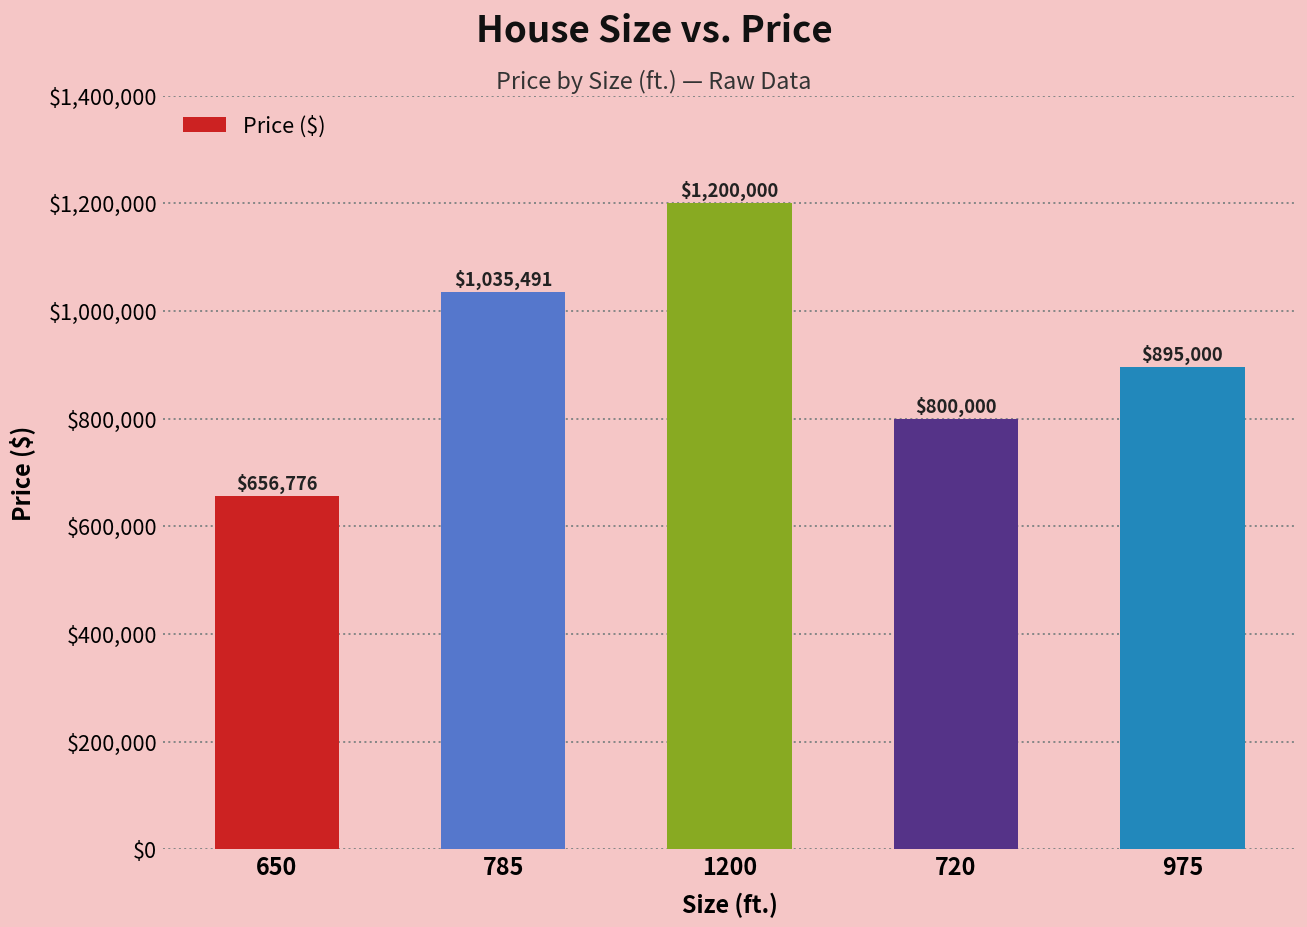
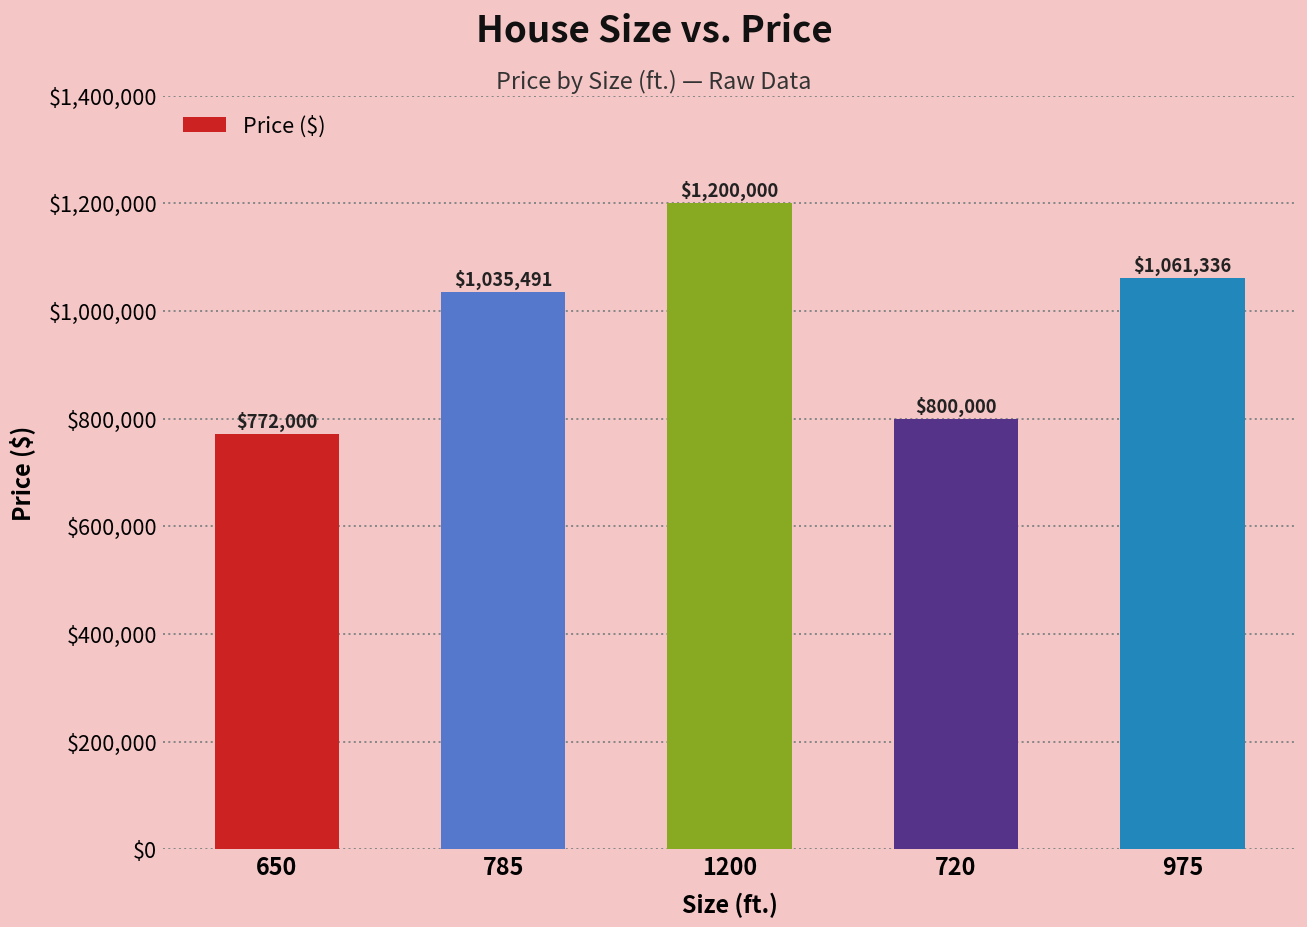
  {
-   "650": "$656,776",
+   "650": "$772,000",
    "785": "$1,035,491",
    "1200": "$1,200,000",
    "720": "$800,000",
-   "975": "$895,000"
+   "975": "$1,061,336"
  }
